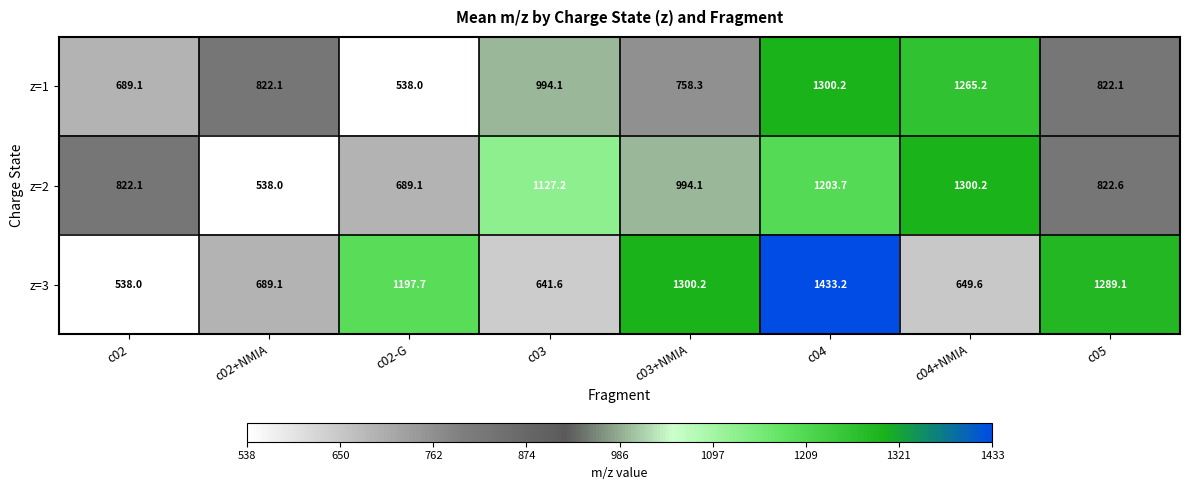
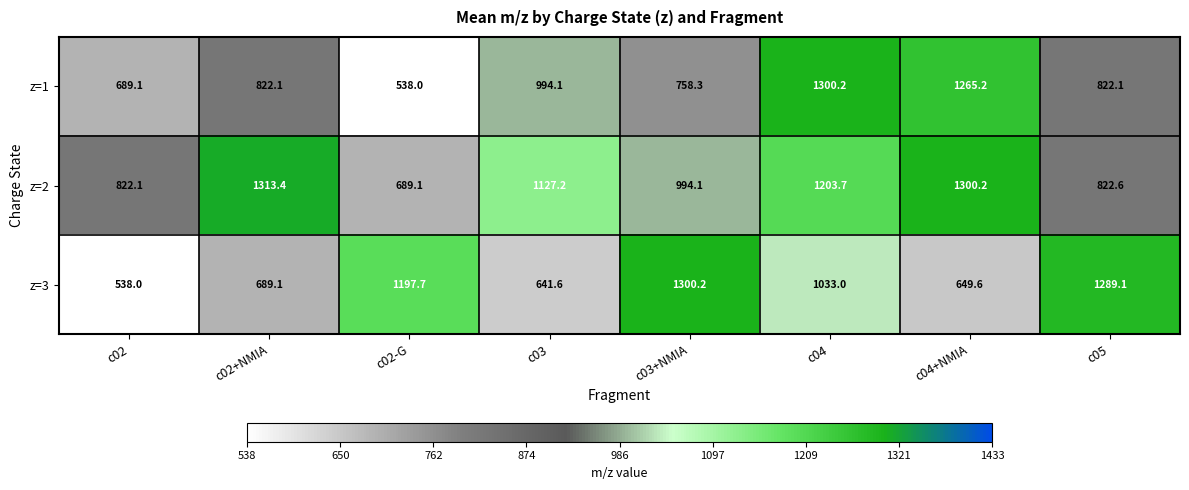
  {
    "z=1": {
      "c02": 689.1,
      "c02+NMIA": 822.1,
      "c02-G": 538.0,
      "c03": 994.1,
      "c03+NMIA": 758.3,
      "c04": 1300.2,
      "c04+NMIA": 1265.2,
      "c05": 822.1
    },
    "z=2": {
      "c02": 822.1,
-     "c02+NMIA": 538.0,
+     "c02+NMIA": 1313.4,
      "c02-G": 689.1,
      "c03": 1127.2,
      "c03+NMIA": 994.1,
      "c04": 1203.7,
      "c04+NMIA": 1300.2,
      "c05": 822.6
    },
    "z=3": {
      "c02": 538.0,
      "c02+NMIA": 689.1,
      "c02-G": 1197.7,
      "c03": 641.6,
      "c03+NMIA": 1300.2,
-     "c04": 1433.2,
+     "c04": 1033.0,
      "c04+NMIA": 649.6,
      "c05": 1289.1
    }
  }
